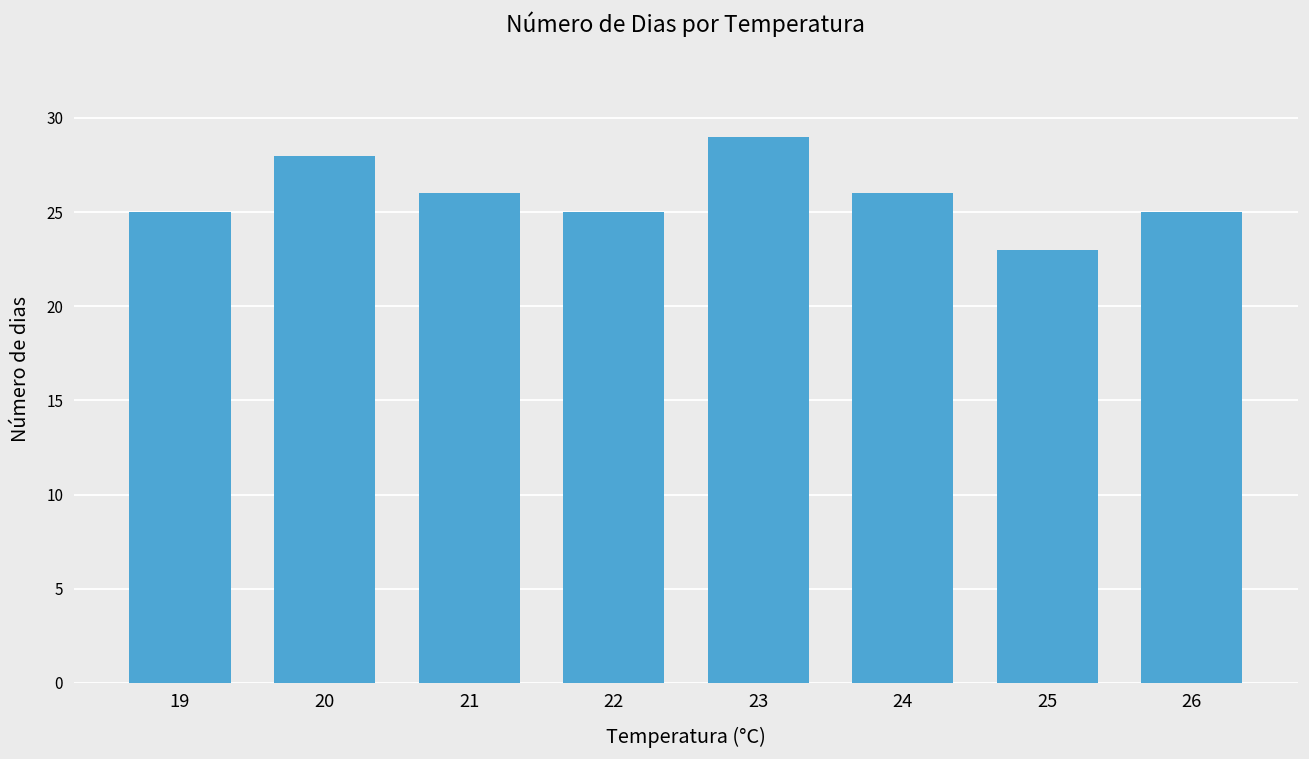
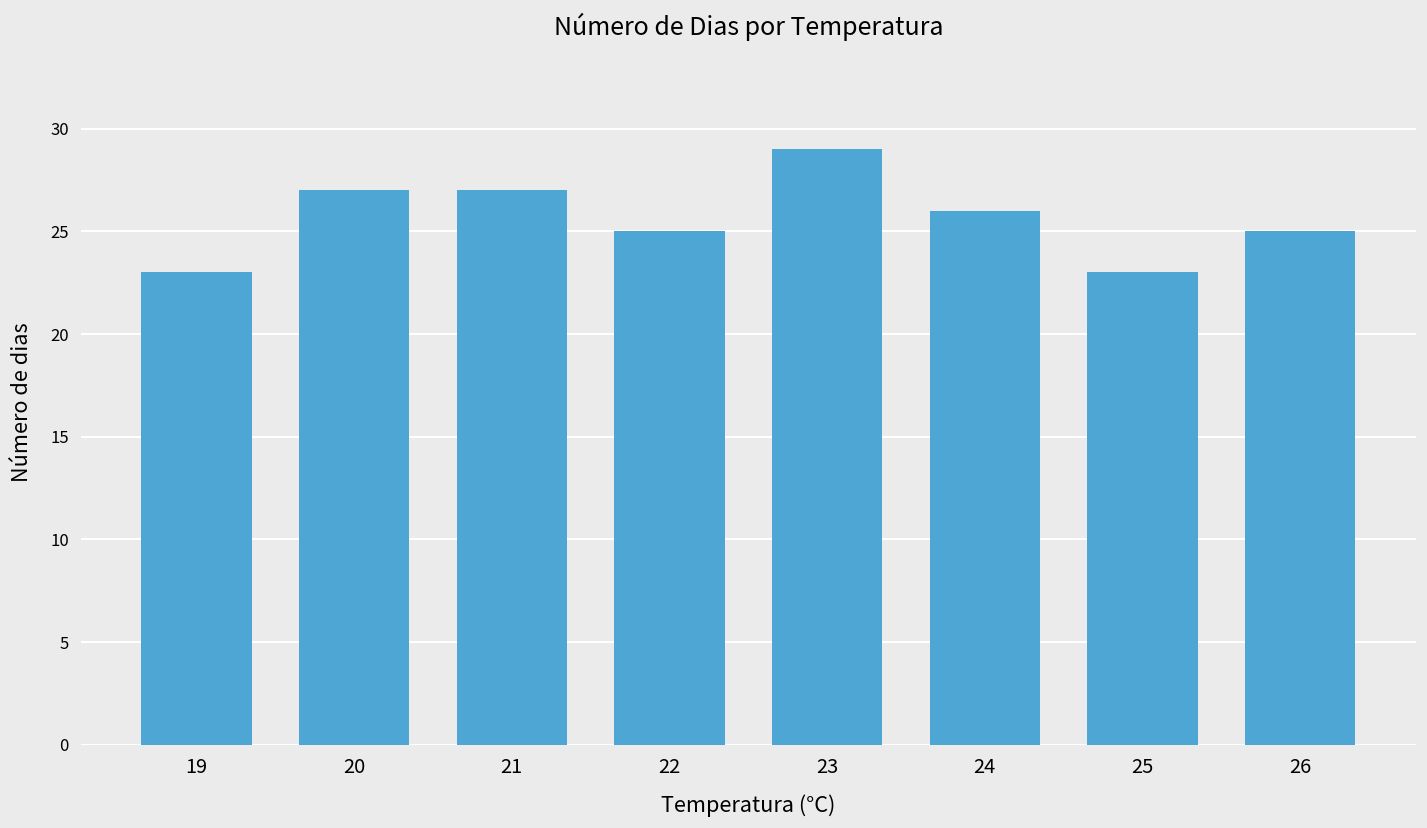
  {
-   "19": 25,
-   "20": 28,
-   "21": 26,
+   "19": 23,
+   "20": 27,
+   "21": 27,
    "22": 25,
    "23": 29,
    "24": 26,
    "25": 23,
    "26": 25
  }
